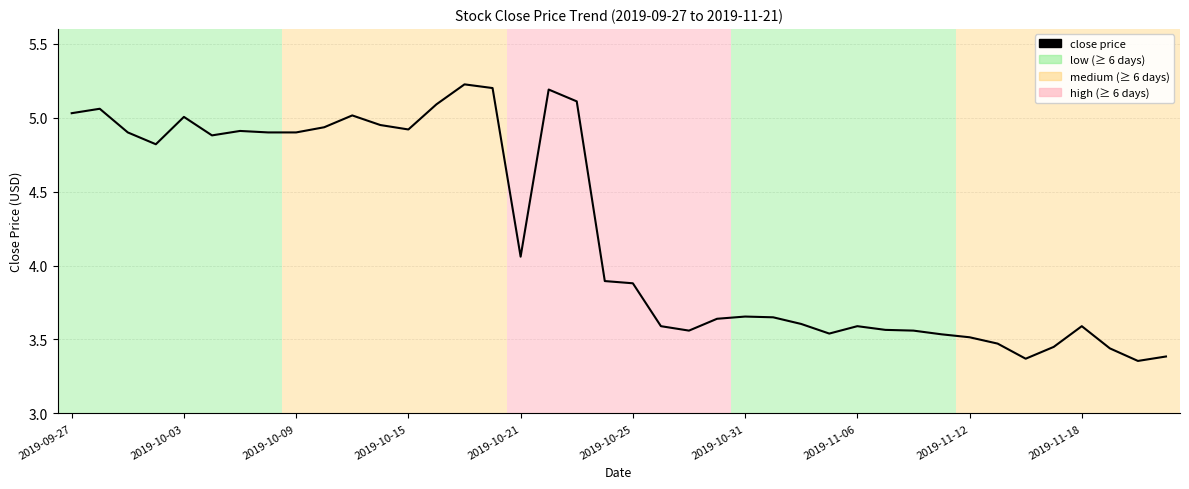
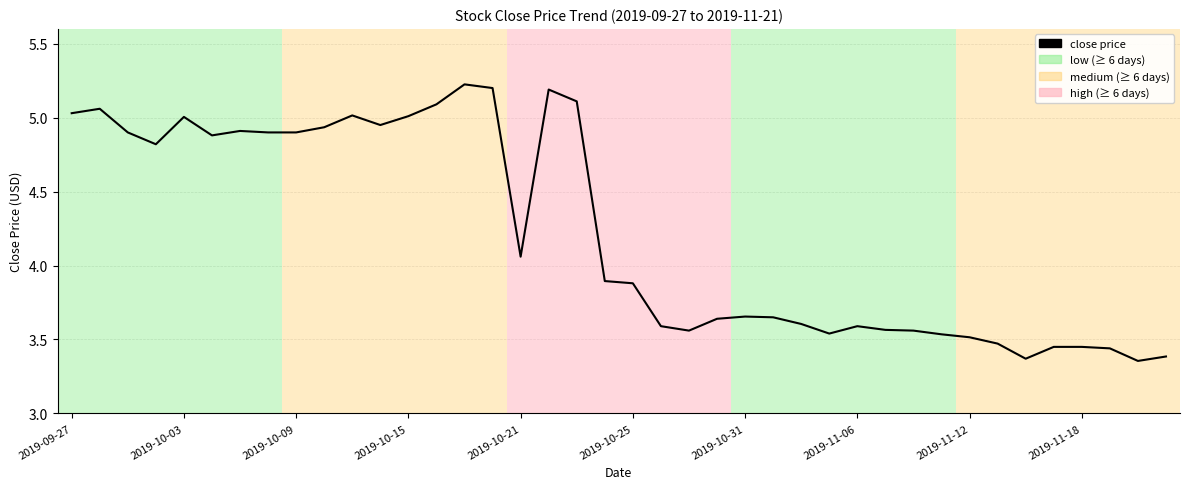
  {
    "2019-09-27": 5.03,
    "2019-10-03": 5.01,
    "2019-10-09": 4.90,
-   "2019-10-15": 4.92,
+   "2019-10-15": 5.01,
    "2019-10-21": 4.06,
    "2019-10-25": 3.88,
    "2019-10-31": 3.66,
    "2019-11-06": 3.59,
    "2019-11-12": 3.52,
-   "2019-11-18": 3.59
+   "2019-11-18": 3.45
  }
